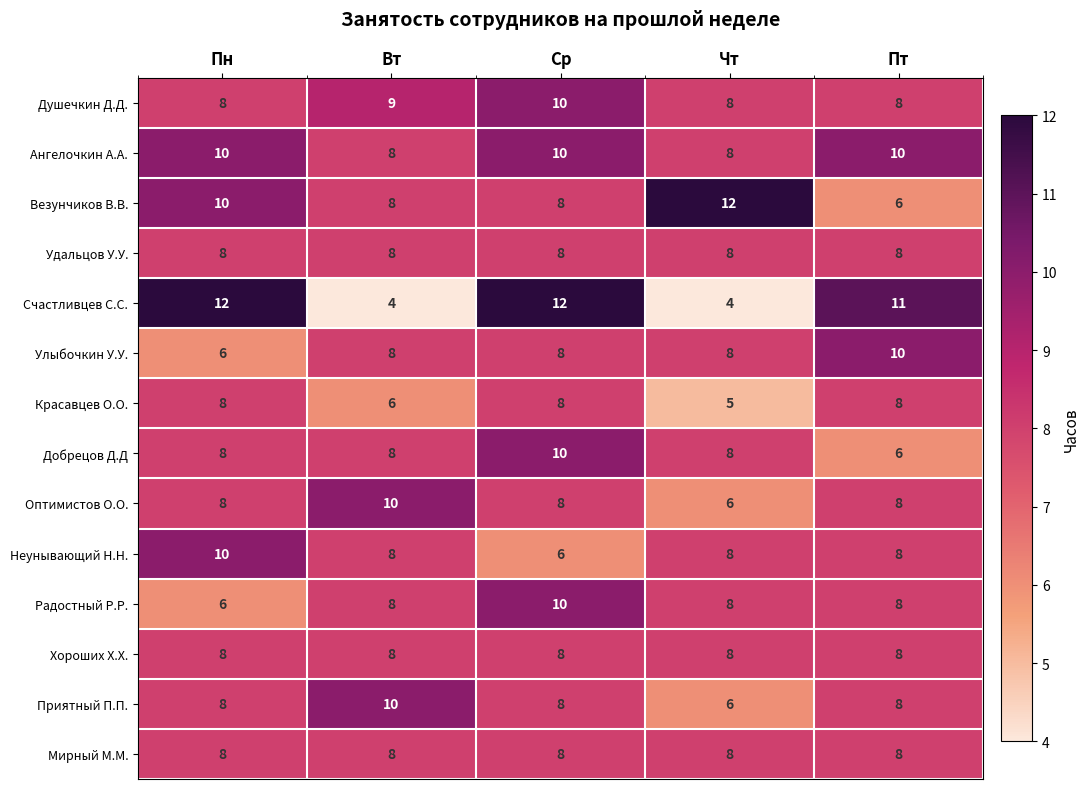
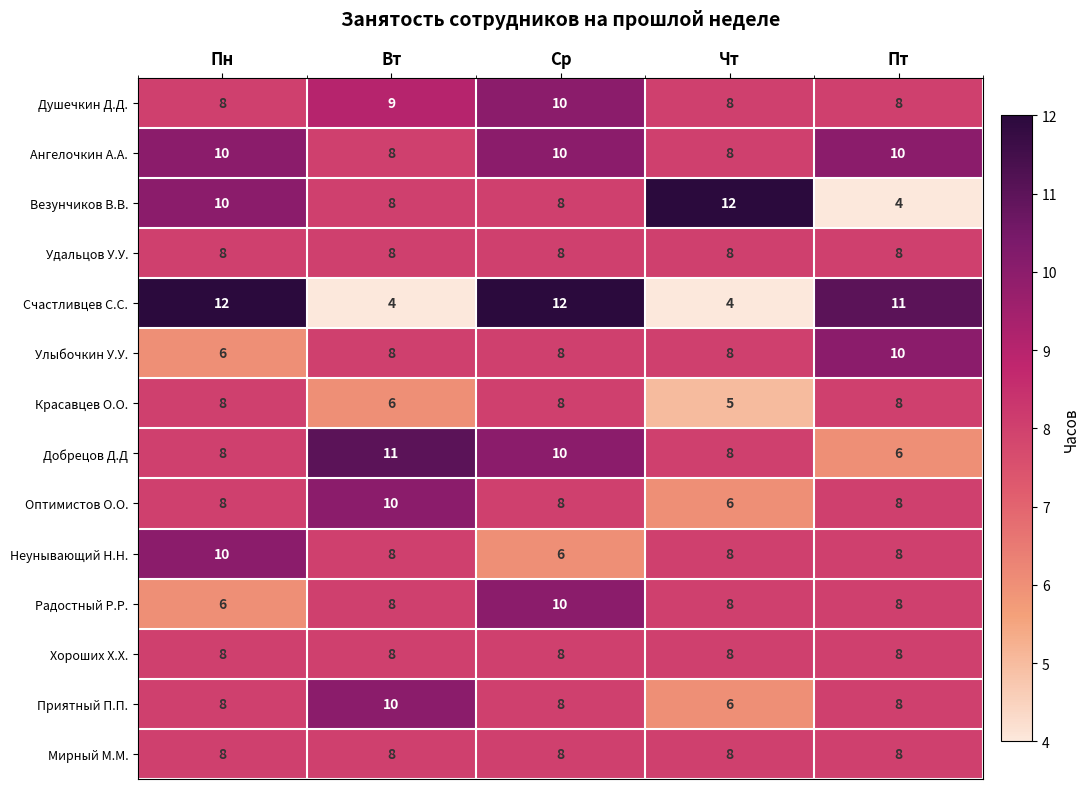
  {
    "Душечкин Д.Д.": {
      "Пн": 8,
      "Вт": 9,
      "Ср": 10,
      "Чт": 8,
      "Пт": 8
    },
    "Ангелочкин А.А.": {
      "Пн": 10,
      "Вт": 8,
      "Ср": 10,
      "Чт": 8,
      "Пт": 10
    },
    "Везунчиков В.В.": {
      "Пн": 10,
      "Вт": 8,
      "Ср": 8,
      "Чт": 12,
-     "Пт": 6
+     "Пт": 4
    },
    "Удальцов У.У.": {
      "Пн": 8,
      "Вт": 8,
      "Ср": 8,
      "Чт": 8,
      "Пт": 8
    },
    "Счастливцев С.С.": {
      "Пн": 12,
      "Вт": 4,
      "Ср": 12,
      "Чт": 4,
      "Пт": 11
    },
    "Улыбочкин У.У.": {
      "Пн": 6,
      "Вт": 8,
      "Ср": 8,
      "Чт": 8,
      "Пт": 10
    },
    "Красавцев О.О.": {
      "Пн": 8,
      "Вт": 6,
      "Ср": 8,
      "Чт": 5,
      "Пт": 8
    },
    "Добрецов Д.Д": {
      "Пн": 8,
-     "Вт": 8,
+     "Вт": 11,
      "Ср": 10,
      "Чт": 8,
      "Пт": 6
    },
    "Оптимистов О.О.": {
      "Пн": 8,
      "Вт": 10,
      "Ср": 8,
      "Чт": 6,
      "Пт": 8
    },
    "Неунывающий Н.Н.": {
      "Пн": 10,
      "Вт": 8,
      "Ср": 6,
      "Чт": 8,
      "Пт": 8
    },
    "Радостный Р.Р.": {
      "Пн": 6,
      "Вт": 8,
      "Ср": 10,
      "Чт": 8,
      "Пт": 8
    },
    "Хороших Х.Х.": {
      "Пн": 8,
      "Вт": 8,
      "Ср": 8,
      "Чт": 8,
      "Пт": 8
    },
    "Приятный П.П.": {
      "Пн": 8,
      "Вт": 10,
      "Ср": 8,
      "Чт": 6,
      "Пт": 8
    },
    "Мирный М.М.": {
      "Пн": 8,
      "Вт": 8,
      "Ср": 8,
      "Чт": 8,
      "Пт": 8
    }
  }
